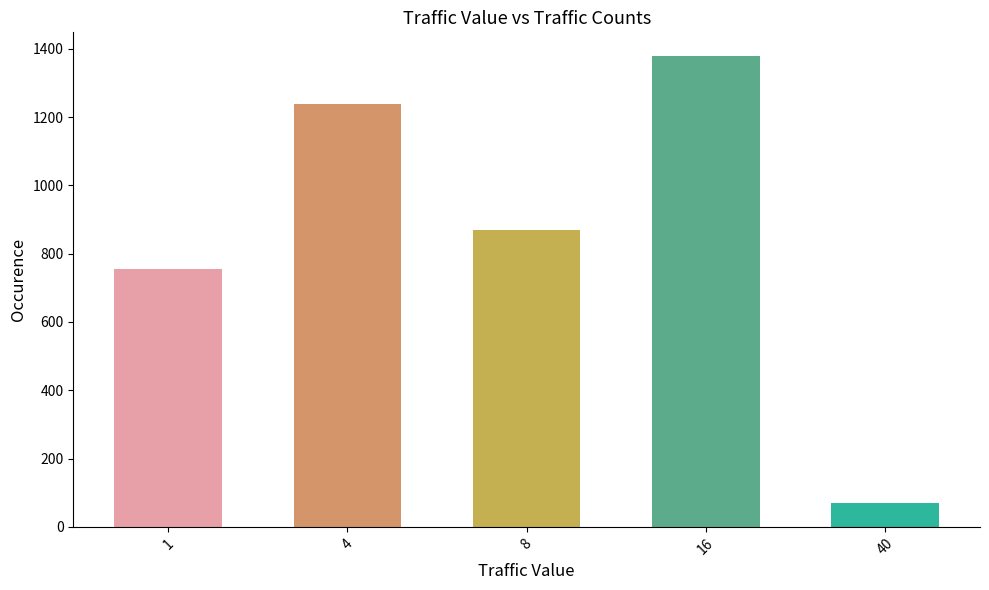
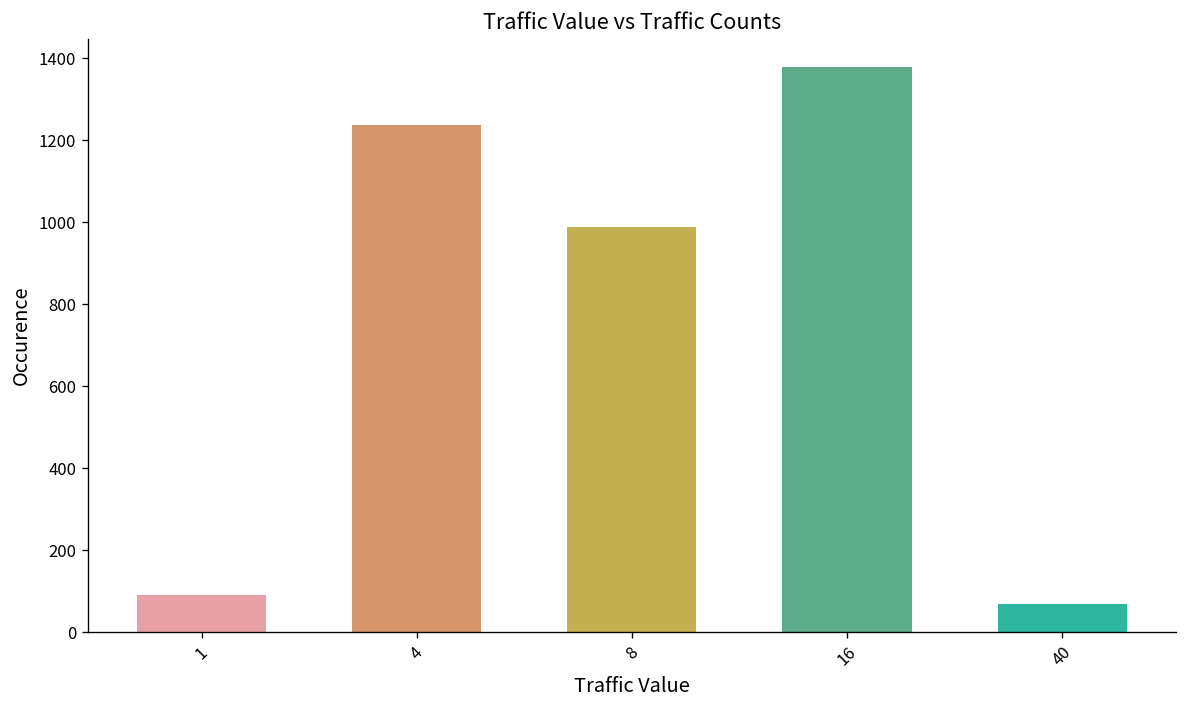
  {
-   "1": 760,
+   "1": 90,
    "4": 1240,
-   "8": 870,
+   "8": 990,
    "16": 1380,
    "40": 70
  }
